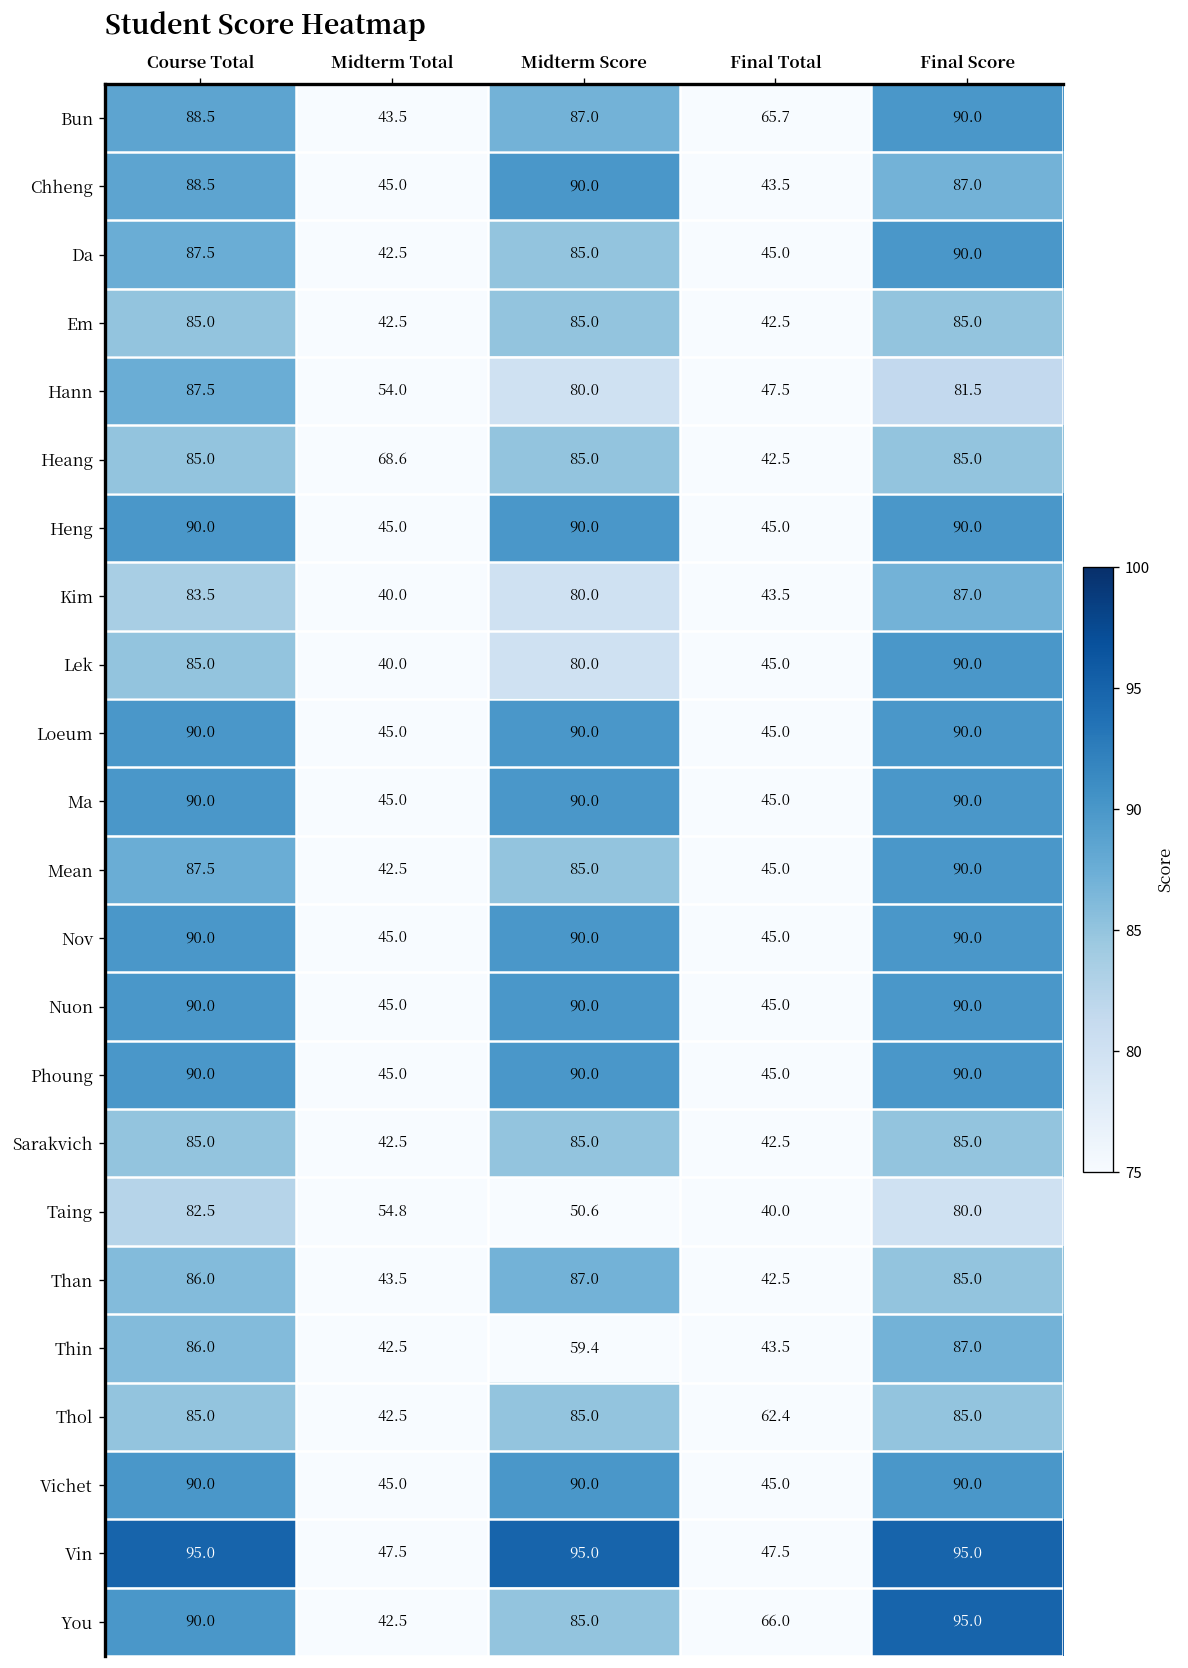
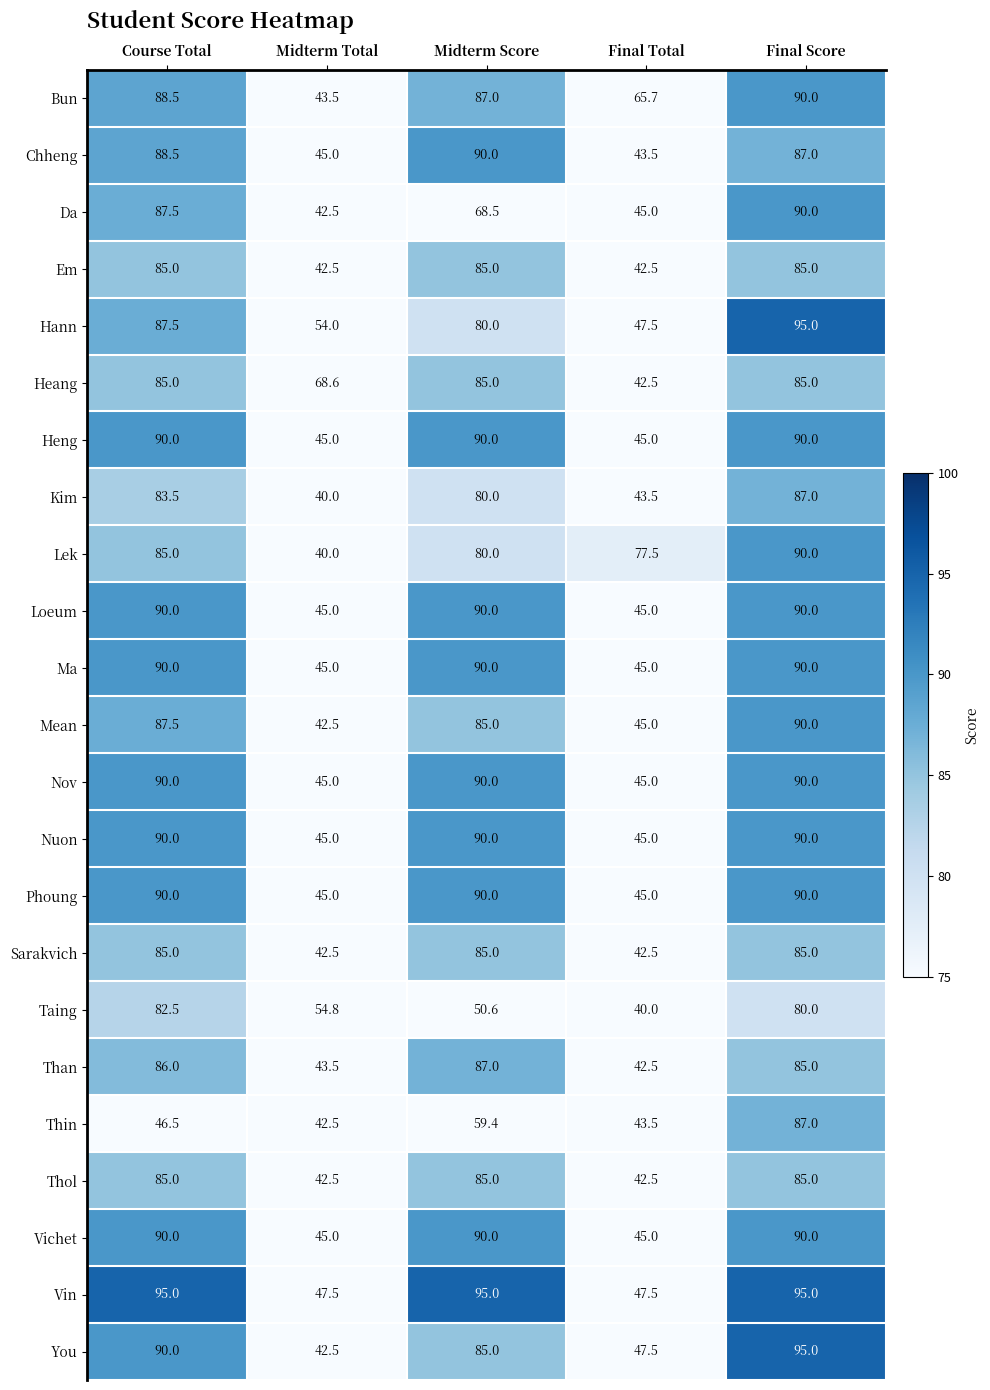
  {
    "Bun": {
      "Course Total": 88.5,
      "Midterm Total": 43.5,
      "Midterm Score": 87.0,
      "Final Total": 65.7,
      "Final Score": 90.0
    },
    "Chheng": {
      "Course Total": 88.5,
      "Midterm Total": 45.0,
      "Midterm Score": 90.0,
      "Final Total": 43.5,
      "Final Score": 87.0
    },
    "Da": {
      "Course Total": 87.5,
      "Midterm Total": 42.5,
-     "Midterm Score": 85.0,
+     "Midterm Score": 68.5,
      "Final Total": 45.0,
      "Final Score": 90.0
    },
    "Em": {
      "Course Total": 85.0,
      "Midterm Total": 42.5,
      "Midterm Score": 85.0,
      "Final Total": 42.5,
      "Final Score": 85.0
    },
    "Hann": {
      "Course Total": 87.5,
      "Midterm Total": 54.0,
      "Midterm Score": 80.0,
      "Final Total": 47.5,
-     "Final Score": 81.5
+     "Final Score": 95.0
    },
    "Heang": {
      "Course Total": 85.0,
      "Midterm Total": 68.6,
      "Midterm Score": 85.0,
      "Final Total": 42.5,
      "Final Score": 85.0
    },
    "Heng": {
      "Course Total": 90.0,
      "Midterm Total": 45.0,
      "Midterm Score": 90.0,
      "Final Total": 45.0,
      "Final Score": 90.0
    },
    "Kim": {
      "Course Total": 83.5,
      "Midterm Total": 40.0,
      "Midterm Score": 80.0,
      "Final Total": 43.5,
      "Final Score": 87.0
    },
    "Lek": {
      "Course Total": 85.0,
      "Midterm Total": 40.0,
      "Midterm Score": 80.0,
-     "Final Total": 45.0,
+     "Final Total": 77.5,
      "Final Score": 90.0
    },
    "Loeum": {
      "Course Total": 90.0,
      "Midterm Total": 45.0,
      "Midterm Score": 90.0,
      "Final Total": 45.0,
      "Final Score": 90.0
    },
    "Ma": {
      "Course Total": 90.0,
      "Midterm Total": 45.0,
      "Midterm Score": 90.0,
      "Final Total": 45.0,
      "Final Score": 90.0
    },
    "Mean": {
      "Course Total": 87.5,
      "Midterm Total": 42.5,
      "Midterm Score": 85.0,
      "Final Total": 45.0,
      "Final Score": 90.0
    },
    "Nov": {
      "Course Total": 90.0,
      "Midterm Total": 45.0,
      "Midterm Score": 90.0,
      "Final Total": 45.0,
      "Final Score": 90.0
    },
    "Nuon": {
      "Course Total": 90.0,
      "Midterm Total": 45.0,
      "Midterm Score": 90.0,
      "Final Total": 45.0,
      "Final Score": 90.0
    },
    "Phoung": {
      "Course Total": 90.0,
      "Midterm Total": 45.0,
      "Midterm Score": 90.0,
      "Final Total": 45.0,
      "Final Score": 90.0
    },
    "Sarakvich": {
      "Course Total": 85.0,
      "Midterm Total": 42.5,
      "Midterm Score": 85.0,
      "Final Total": 42.5,
      "Final Score": 85.0
    },
    "Taing": {
      "Course Total": 82.5,
      "Midterm Total": 54.8,
      "Midterm Score": 50.6,
      "Final Total": 40.0,
      "Final Score": 80.0
    },
    "Than": {
      "Course Total": 86.0,
      "Midterm Total": 43.5,
      "Midterm Score": 87.0,
      "Final Total": 42.5,
      "Final Score": 85.0
    },
    "Thin": {
-     "Course Total": 86.0,
+     "Course Total": 46.5,
      "Midterm Total": 42.5,
      "Midterm Score": 59.4,
      "Final Total": 43.5,
      "Final Score": 87.0
    },
    "Thol": {
      "Course Total": 85.0,
      "Midterm Total": 42.5,
      "Midterm Score": 85.0,
-     "Final Total": 62.4,
+     "Final Total": 42.5,
      "Final Score": 85.0
    },
    "Vichet": {
      "Course Total": 90.0,
      "Midterm Total": 45.0,
      "Midterm Score": 90.0,
      "Final Total": 45.0,
      "Final Score": 90.0
    },
    "Vin": {
      "Course Total": 95.0,
      "Midterm Total": 47.5,
      "Midterm Score": 95.0,
      "Final Total": 47.5,
      "Final Score": 95.0
    },
    "You": {
      "Course Total": 90.0,
      "Midterm Total": 42.5,
      "Midterm Score": 85.0,
-     "Final Total": 66.0,
+     "Final Total": 47.5,
      "Final Score": 95.0
    }
  }
